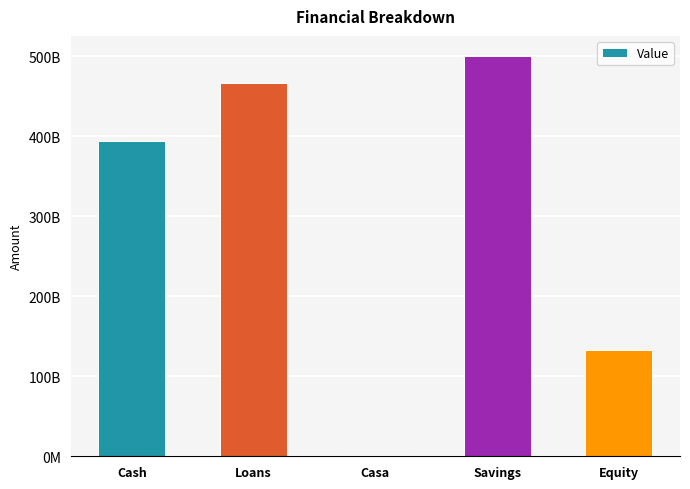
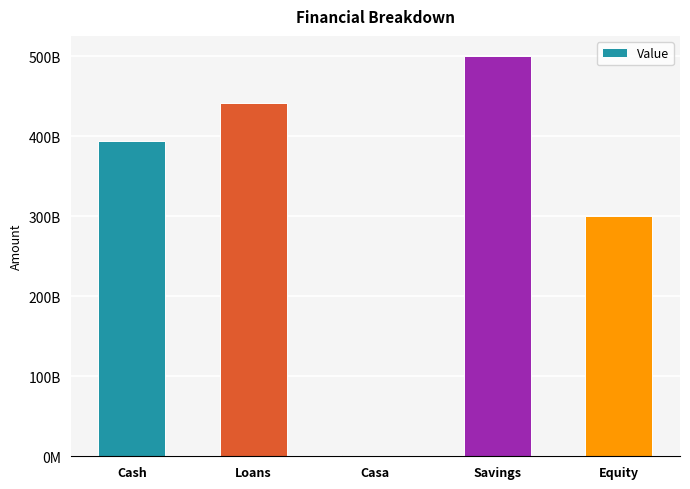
  {
    "Cash": 390000000000,
-   "Loans": 470000000000,
+   "Loans": 440000000000,
    "Savings": 500000000000,
-   "Equity": 130000000000
+   "Equity": 300000000000
  }
